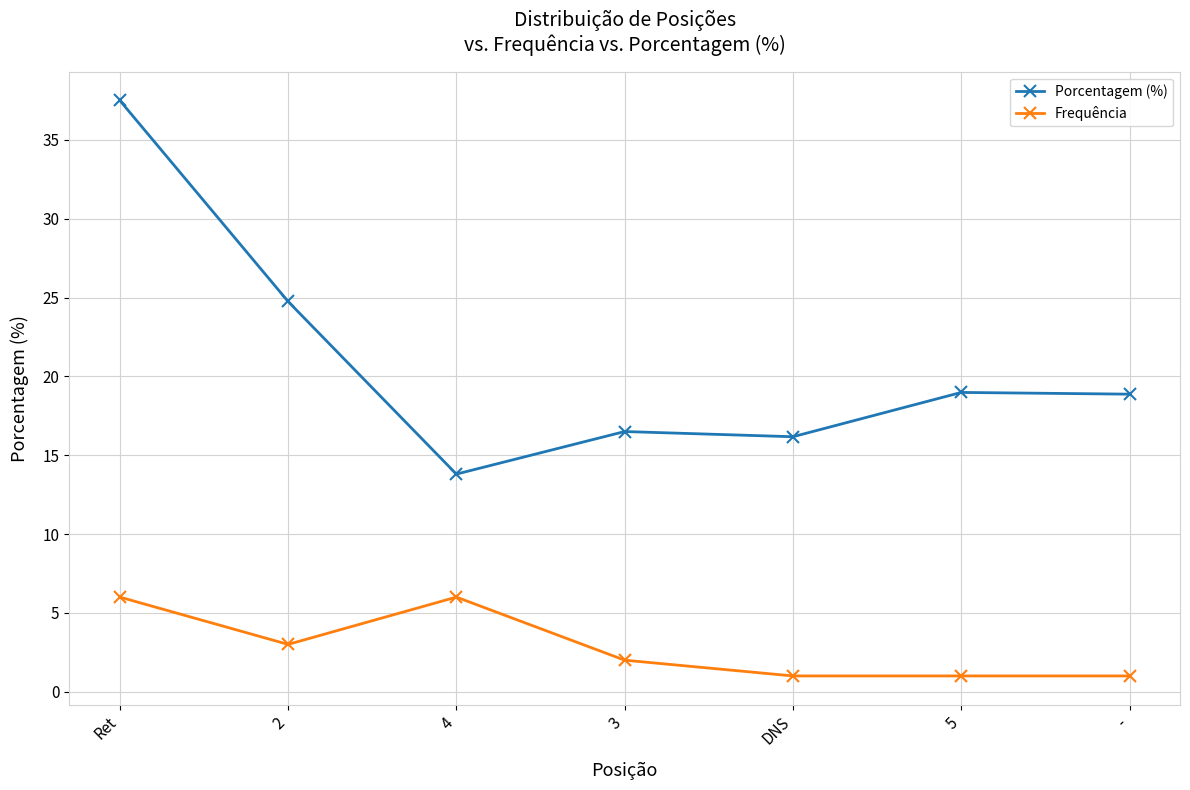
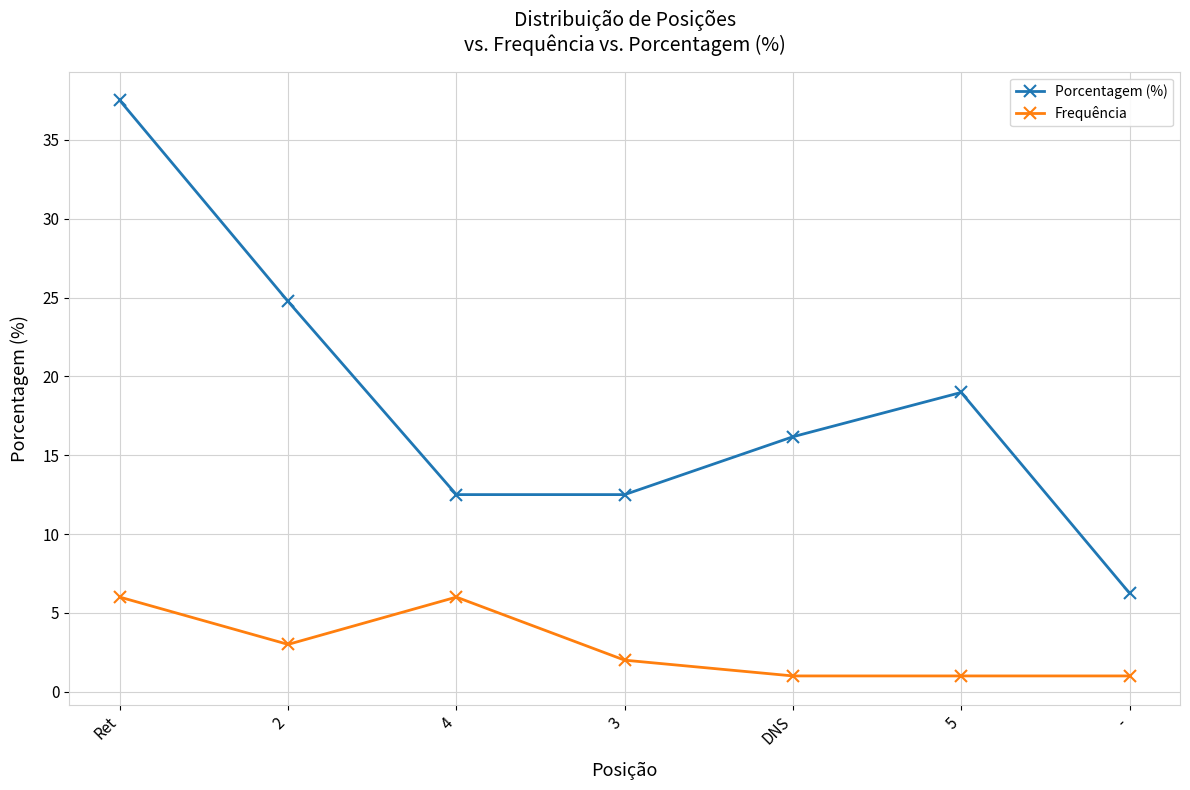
  {
    "Porcentagem (%)": {
      "Ret": 37.5,
      "2": 24.8,
-     "4": 13.8,
-     "3": 16.5,
+     "4": 12.5,
+     "3": 12.5,
      "DNS": 16.2,
      "5": 19.0,
-     "-": 18.9
+     "-": 6.3
    },
    "Frequência": {
      "Ret": 6.0,
      "2": 3.0,
      "4": 6.0,
      "3": 2.0,
      "DNS": 1.0,
      "5": 1.0,
      "-": 1.0
    }
  }
